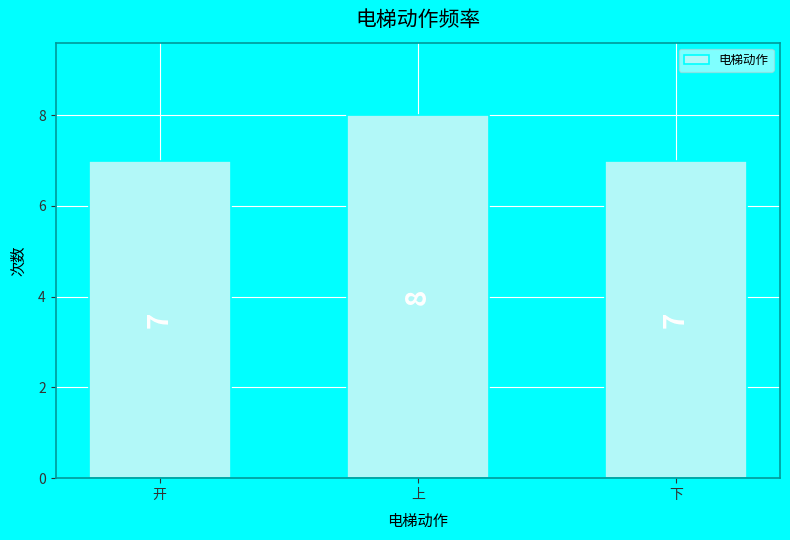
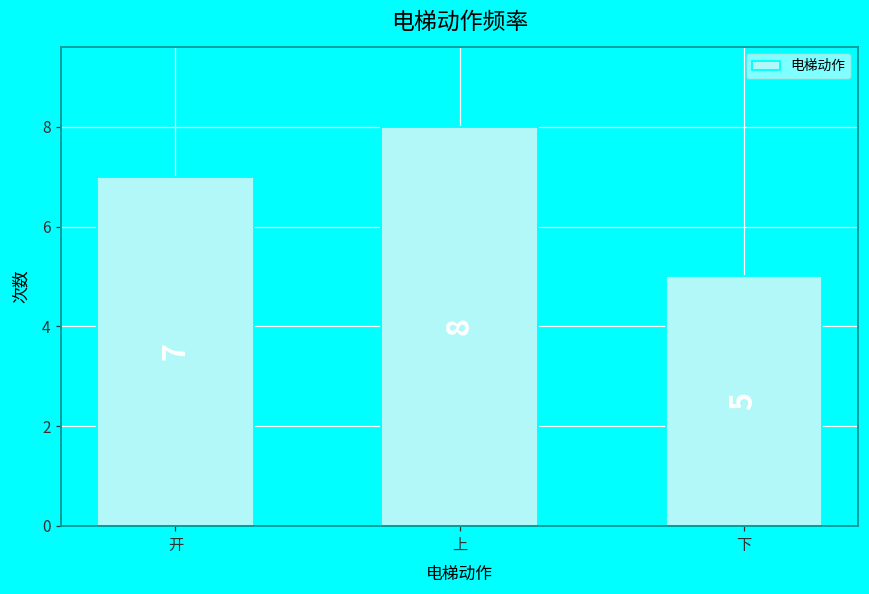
  {
    "开": 7,
    "上": 8,
-   "下": 7
+   "下": 5
  }
